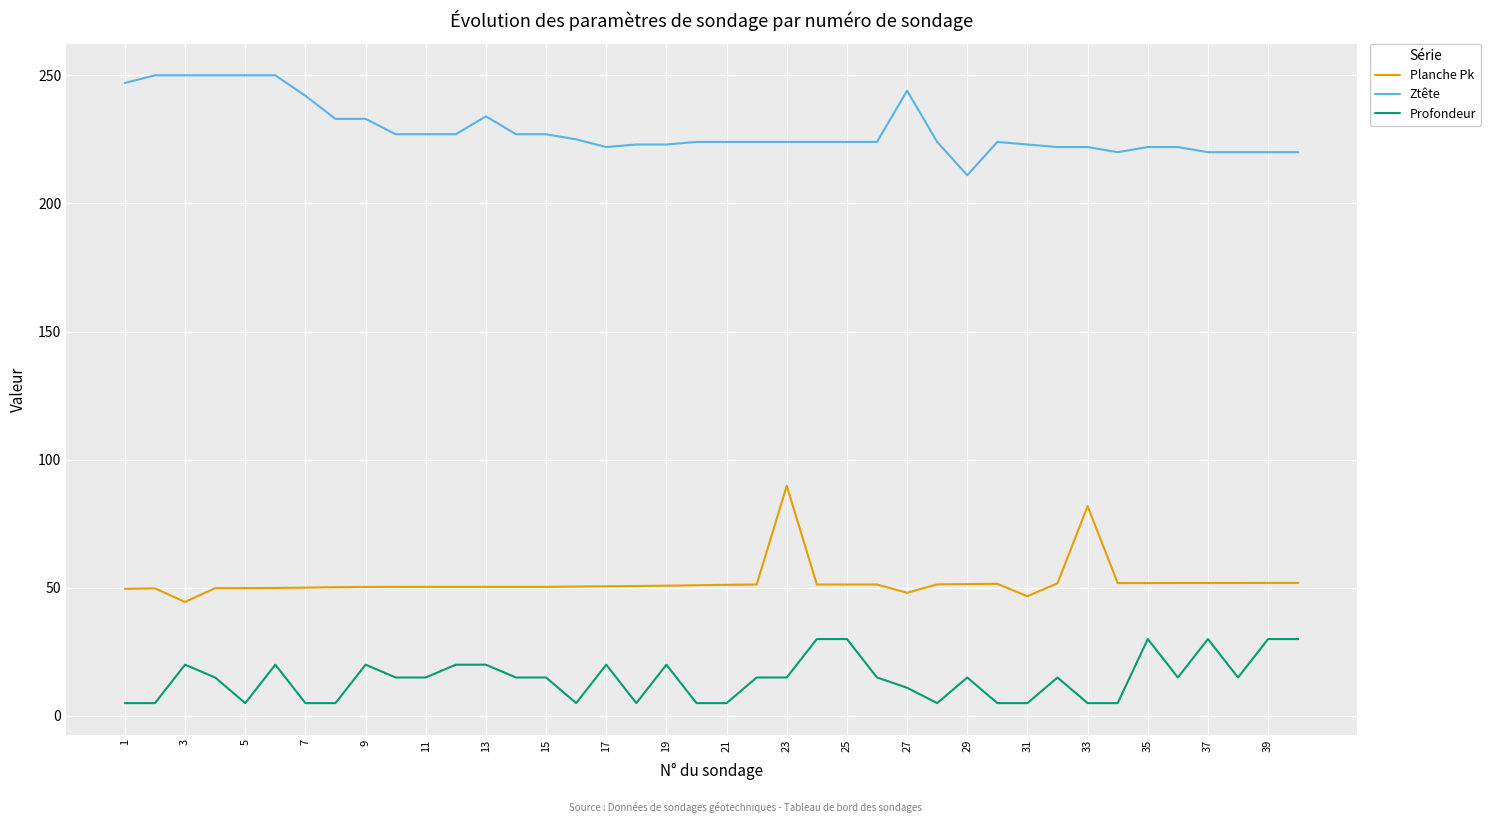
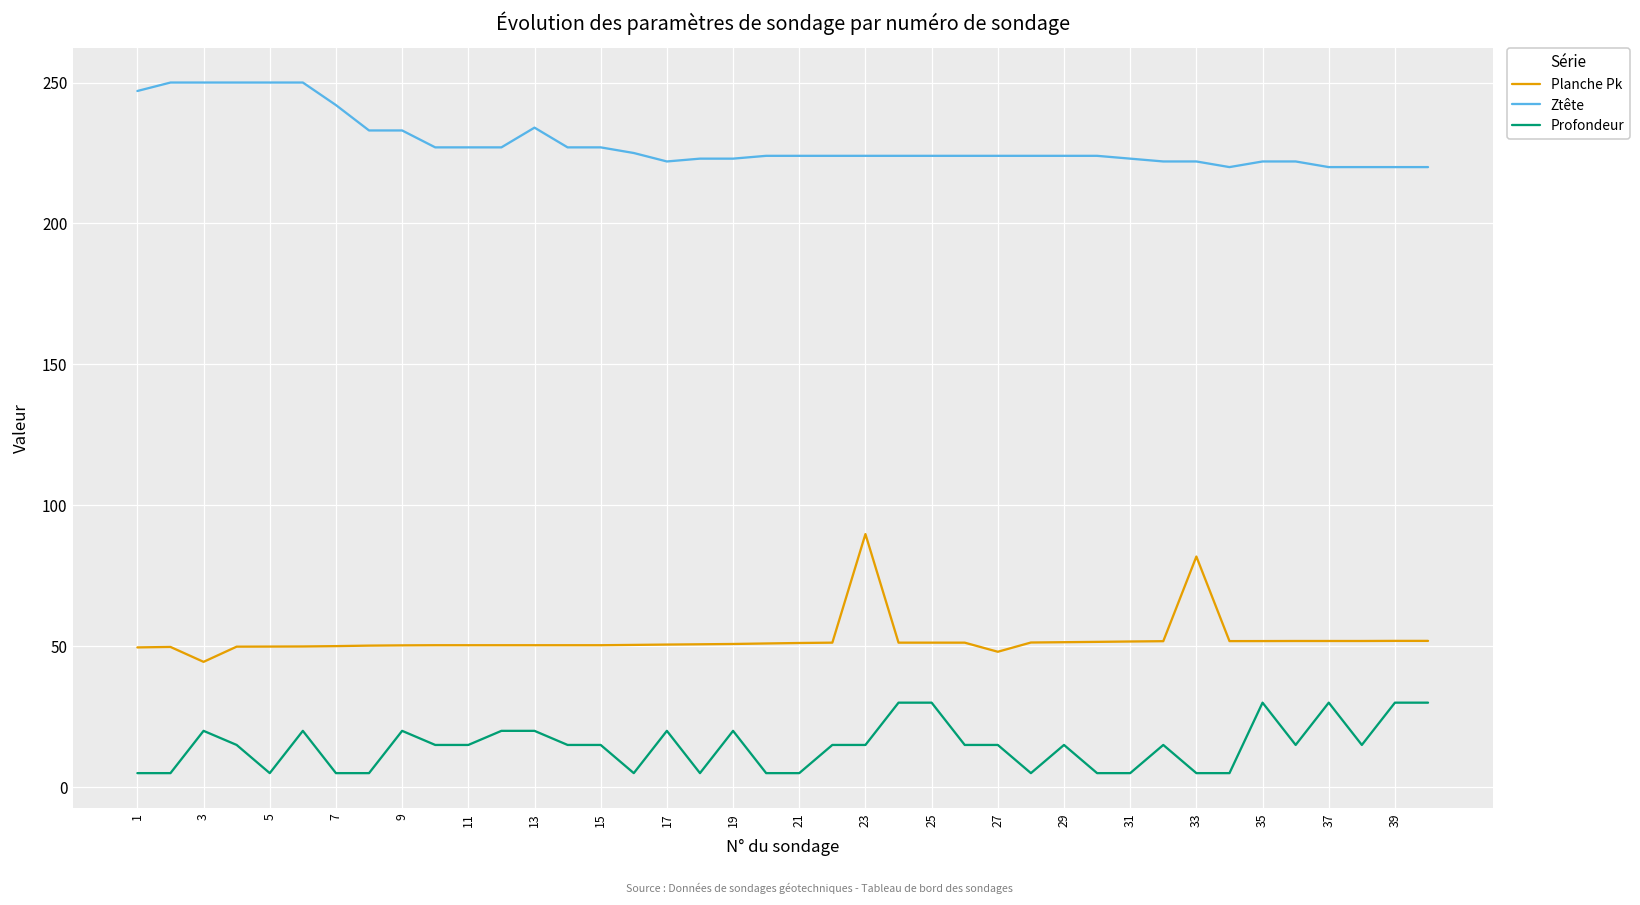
  {
    "Planche Pk": {
      "1": 50,
      "3": 44,
      "5": 50,
      "7": 50,
      "9": 50,
      "11": 50,
      "13": 50,
      "15": 50,
      "17": 51,
      "19": 51,
      "21": 51,
      "23": 90,
      "25": 51,
      "27": 48,
      "29": 51,
-     "31": 47,
+     "31": 52,
      "33": 82,
      "35": 52,
      "37": 52,
      "39": 52
    },
    "Ztête": {
      "1": 247,
      "3": 250,
      "5": 250,
      "7": 242,
      "9": 233,
      "11": 227,
      "13": 234,
      "15": 227,
      "17": 222,
      "19": 223,
      "21": 224,
      "23": 224,
      "25": 224,
-     "27": 244,
-     "29": 211,
+     "27": 224,
+     "29": 224,
      "31": 223,
      "33": 222,
      "35": 222,
      "37": 220,
      "39": 220
    },
    "Profondeur": {
      "1": 5,
      "3": 20,
      "5": 5,
      "7": 5,
      "9": 20,
      "11": 15,
      "13": 20,
      "15": 15,
      "17": 20,
      "19": 20,
      "21": 5,
      "23": 15,
      "25": 30,
-     "27": 11,
+     "27": 15,
      "29": 15,
      "31": 5,
      "33": 5,
      "35": 30,
      "37": 30,
      "39": 30
    }
  }
